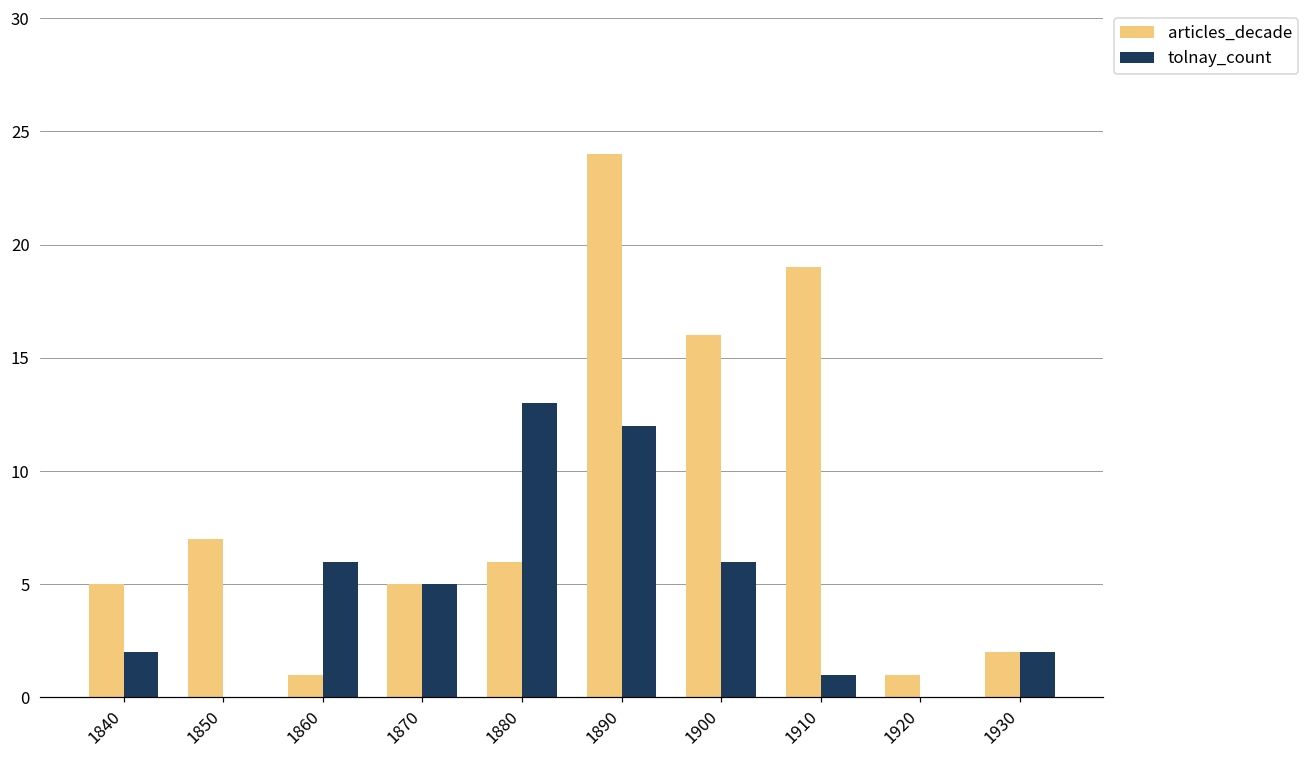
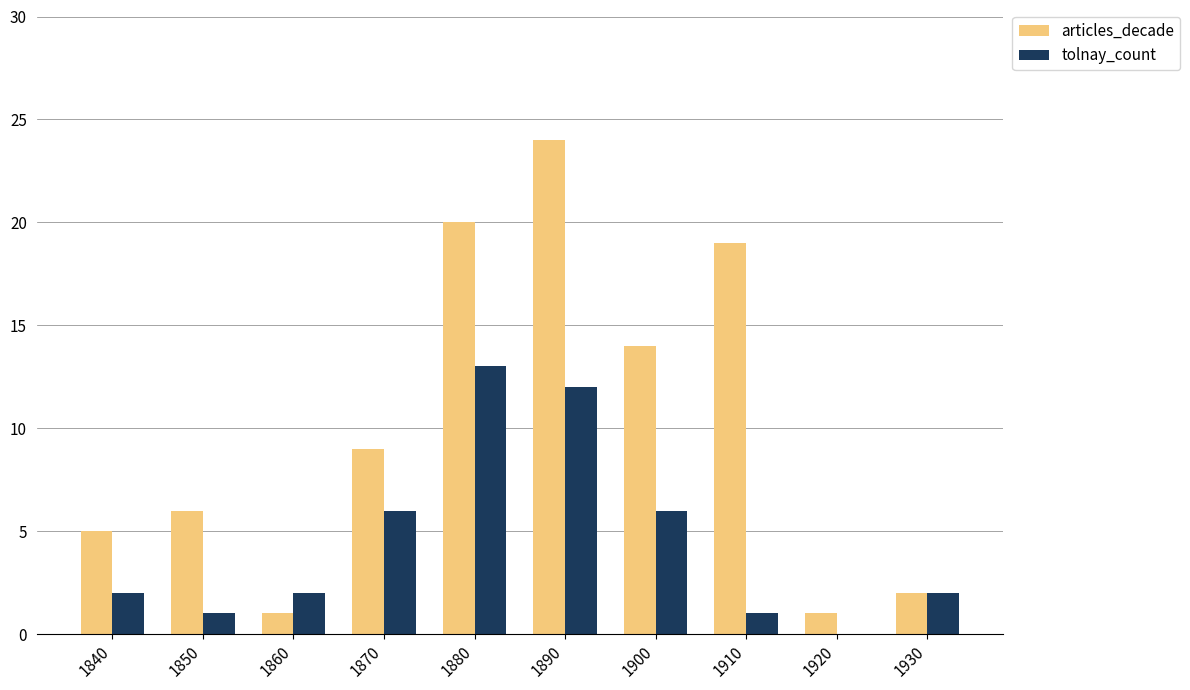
  {
    "articles_decade": {
      "1840": 5,
-     "1850": 7,
+     "1850": 6,
      "1860": 1,
-     "1870": 5,
-     "1880": 6,
+     "1870": 9,
+     "1880": 20,
      "1890": 24,
-     "1900": 16,
+     "1900": 14,
      "1910": 19,
      "1920": 1,
      "1930": 2
    },
    "tolnay_count": {
      "1840": 2,
-     "1850": 0,
-     "1860": 6,
-     "1870": 5,
+     "1850": 1,
+     "1860": 2,
+     "1870": 6,
      "1880": 13,
      "1890": 12,
      "1900": 6,
      "1910": 1,
      "1920": 0,
      "1930": 2
    }
  }
